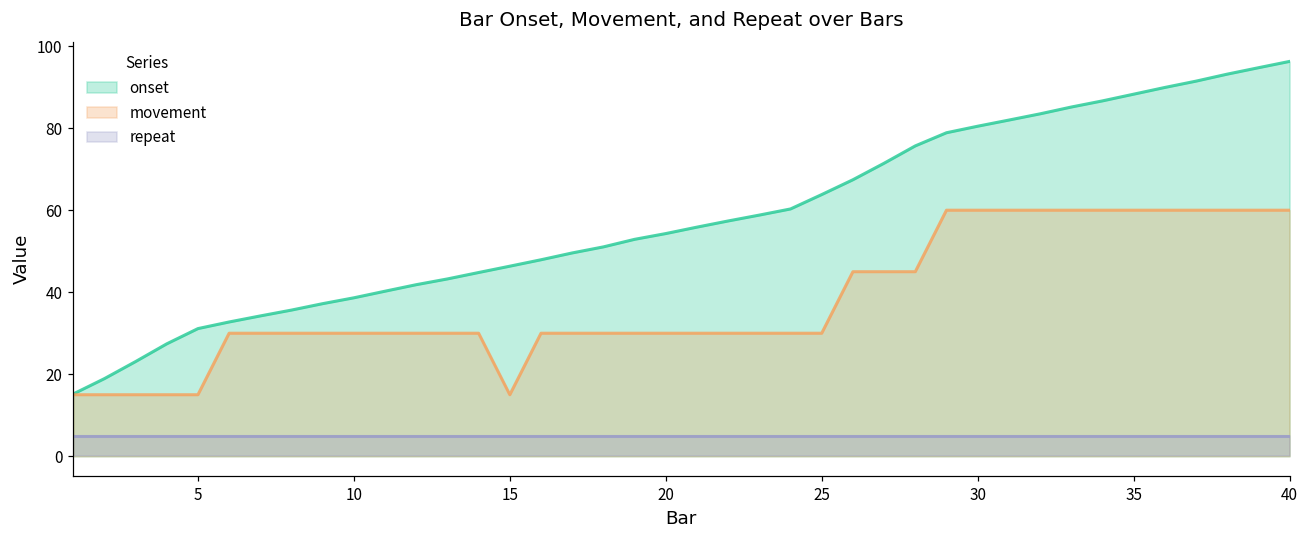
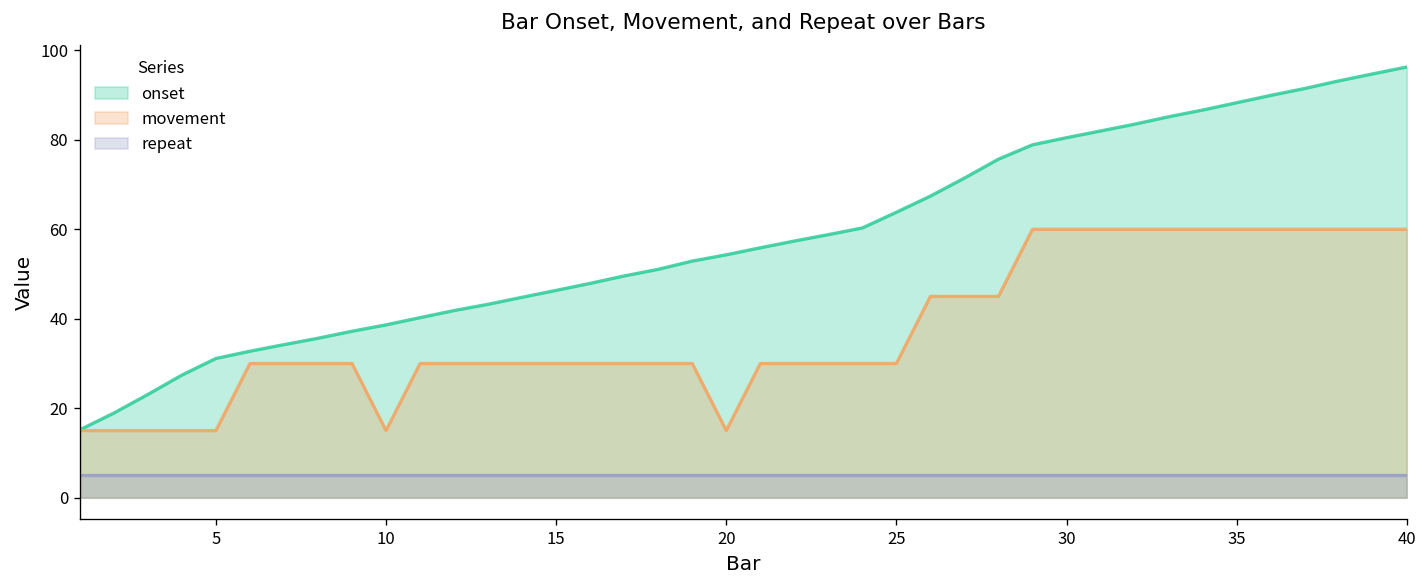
  {
    "movement": {
      "5": 15,
-     "10": 30,
-     "15": 15,
-     "20": 30,
+     "10": 15,
+     "15": 30,
+     "20": 15,
      "25": 30,
      "30": 60,
      "35": 60,
      "40": 60
    }
  }
